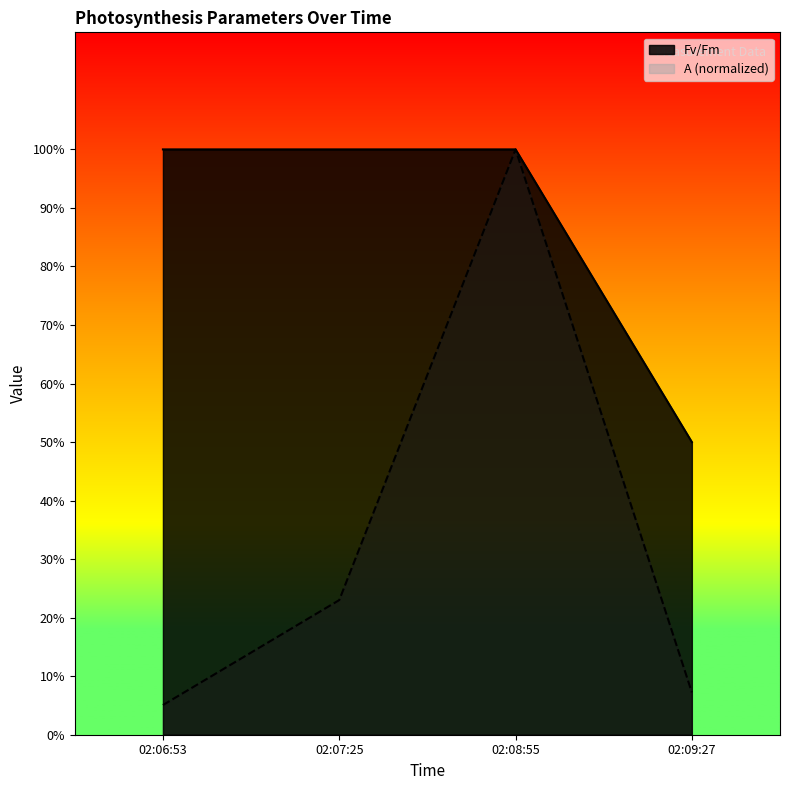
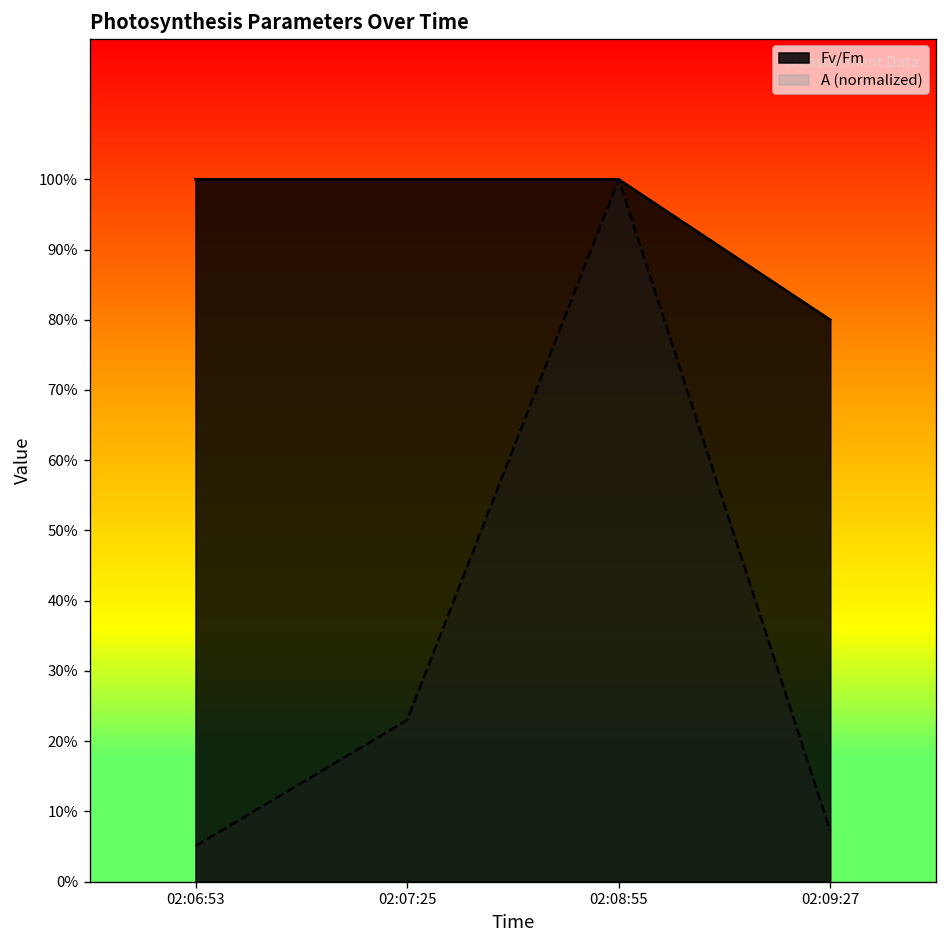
  {
    "Fv/Fm": {
      "02:06:53": "100%",
      "02:07:25": "100%",
-     "02:09:27": "50%"
+     "02:09:27": "80%"
    },
    "A (normalized)": {
      "02:06:53": "5%",
      "02:07:25": "23%",
      "02:09:27": "7%"
    }
  }
